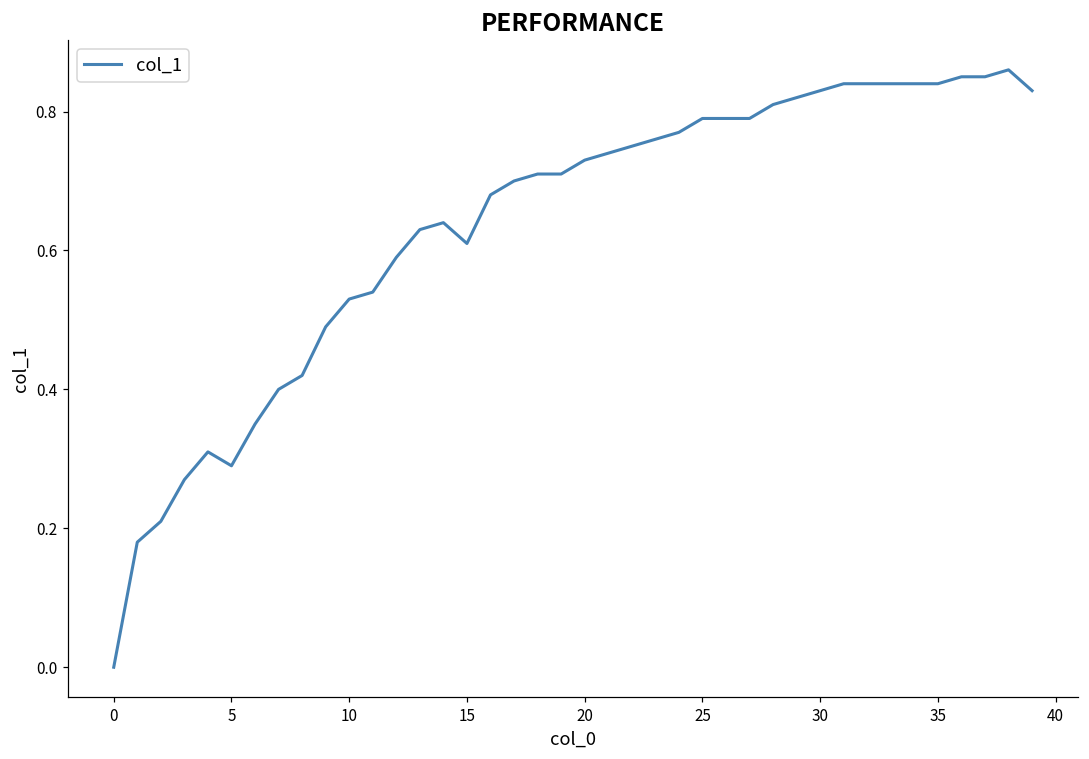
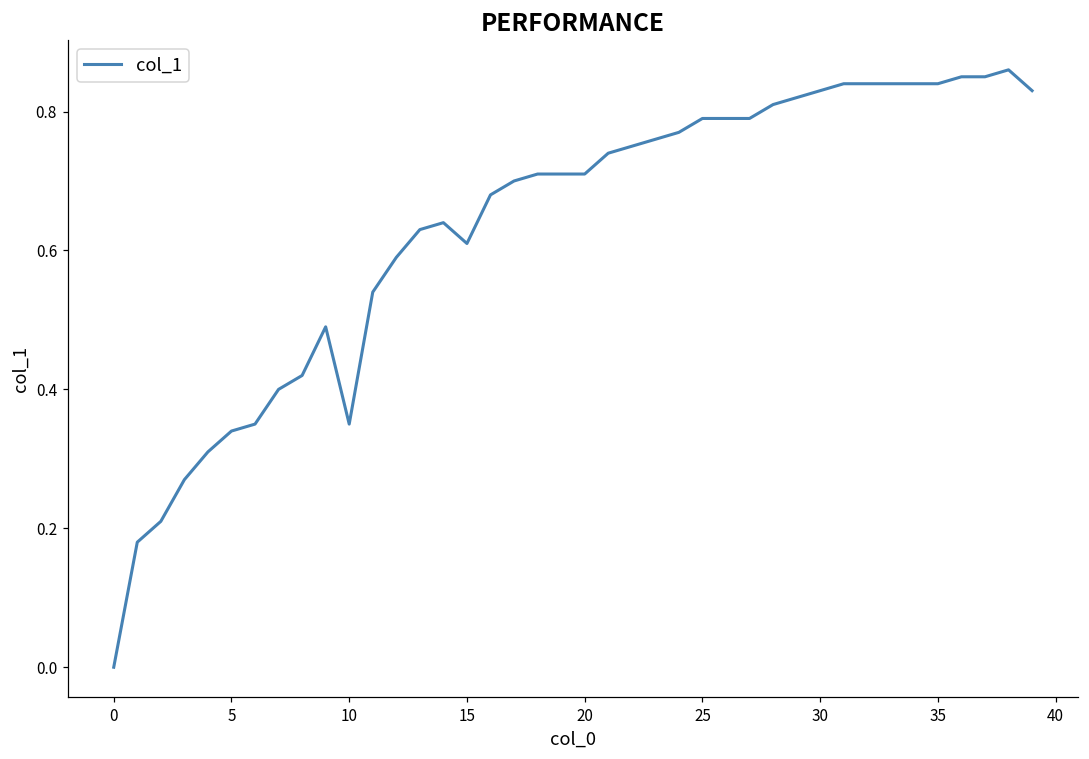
  {
    "0": 0.00,
-   "5": 0.29,
-   "10": 0.53,
+   "5": 0.34,
+   "10": 0.35,
    "15": 0.61,
-   "20": 0.73,
+   "20": 0.71,
    "25": 0.79,
    "30": 0.83,
    "35": 0.84
  }
